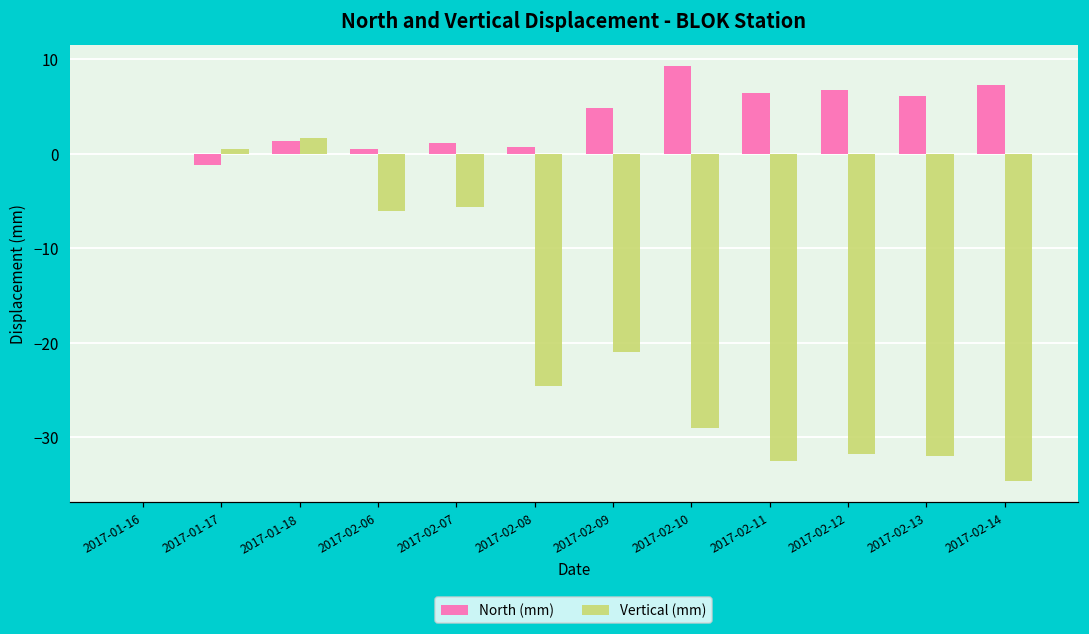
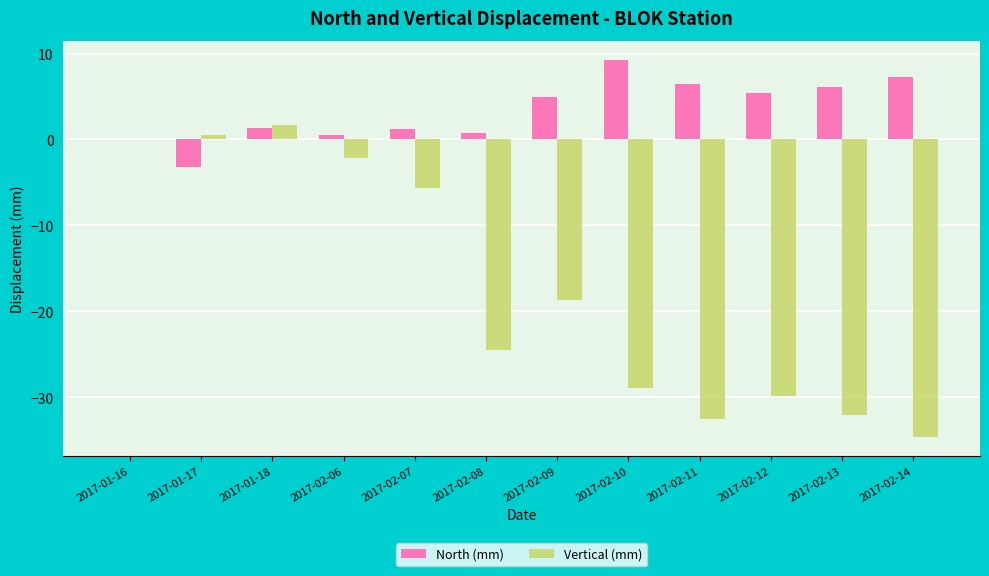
  {
    "North (mm)": {
      "2017-01-16": 0,
-     "2017-01-17": -1,
+     "2017-01-17": -3,
      "2017-01-18": 1,
      "2017-02-06": 0,
      "2017-02-07": 1,
      "2017-02-08": 1,
      "2017-02-09": 5,
      "2017-02-10": 9,
      "2017-02-11": 6,
-     "2017-02-12": 7,
+     "2017-02-12": 5,
      "2017-02-13": 6,
      "2017-02-14": 7
    },
    "Vertical (mm)": {
      "2017-01-16": 0,
      "2017-01-17": 0,
      "2017-01-18": 2,
-     "2017-02-06": -6,
+     "2017-02-06": -2,
      "2017-02-07": -6,
      "2017-02-08": -25,
-     "2017-02-09": -21,
+     "2017-02-09": -19,
      "2017-02-10": -29,
      "2017-02-11": -32,
-     "2017-02-12": -32,
+     "2017-02-12": -30,
      "2017-02-13": -32,
      "2017-02-14": -35
    }
  }
